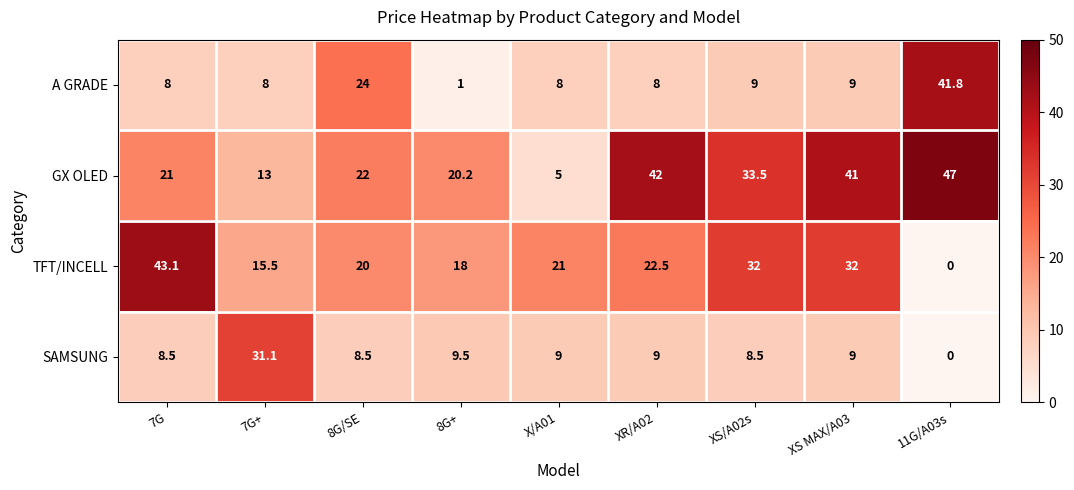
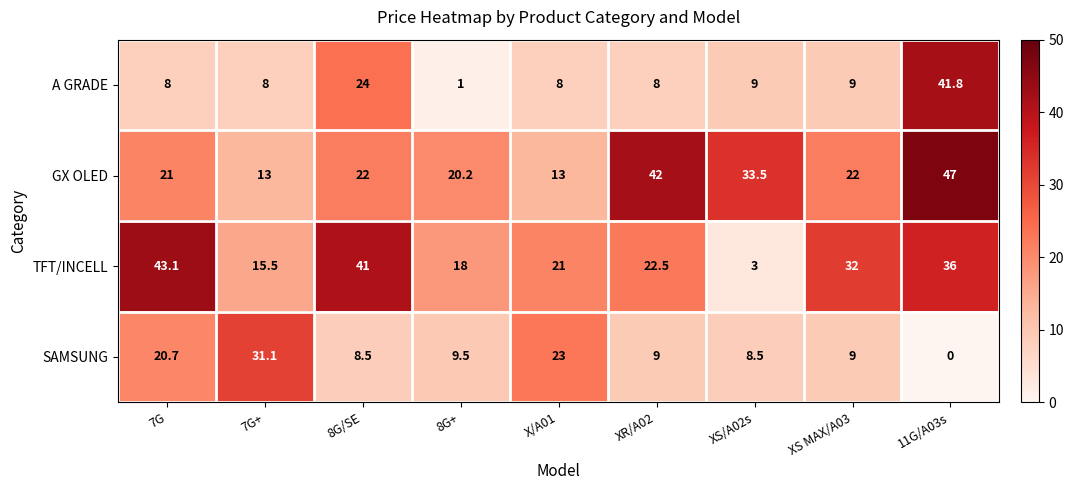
  {
    "A GRADE": {
      "7G": 8,
      "7G+": 8,
      "8G/SE": 24,
      "8G+": 1,
      "X/A01": 8,
      "XR/A02": 8,
      "XS/A02s": 9,
      "XS MAX/A03": 9,
      "11G/A03s": 41.8
    },
    "GX OLED": {
      "7G": 21,
      "7G+": 13,
      "8G/SE": 22,
      "8G+": 20.2,
-     "X/A01": 5,
+     "X/A01": 13,
      "XR/A02": 42,
      "XS/A02s": 33.5,
-     "XS MAX/A03": 41,
+     "XS MAX/A03": 22,
      "11G/A03s": 47
    },
    "TFT/INCELL": {
      "7G": 43.1,
      "7G+": 15.5,
-     "8G/SE": 20,
+     "8G/SE": 41,
      "8G+": 18,
      "X/A01": 21,
      "XR/A02": 22.5,
-     "XS/A02s": 32,
+     "XS/A02s": 3,
      "XS MAX/A03": 32,
-     "11G/A03s": 0
+     "11G/A03s": 36
    },
    "SAMSUNG": {
-     "7G": 8.5,
+     "7G": 20.7,
      "7G+": 31.1,
      "8G/SE": 8.5,
      "8G+": 9.5,
-     "X/A01": 9,
+     "X/A01": 23,
      "XR/A02": 9,
      "XS/A02s": 8.5,
      "XS MAX/A03": 9,
      "11G/A03s": 0
    }
  }
